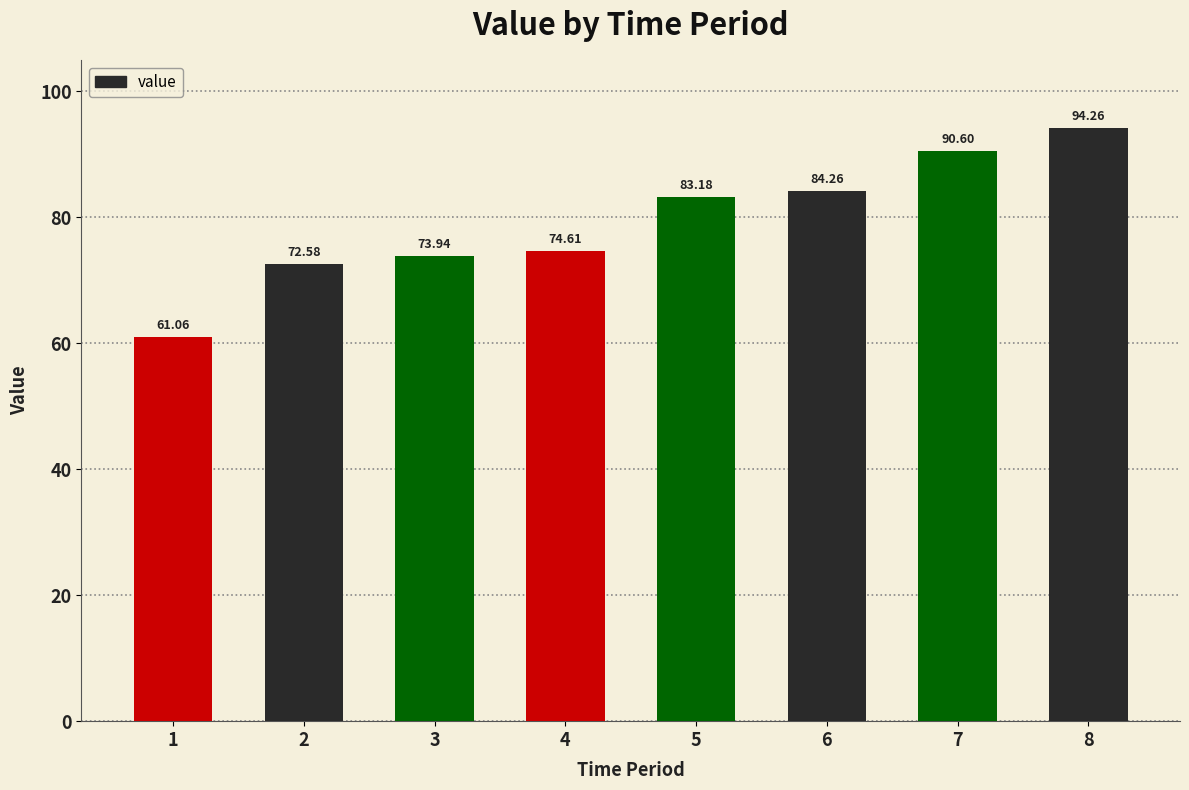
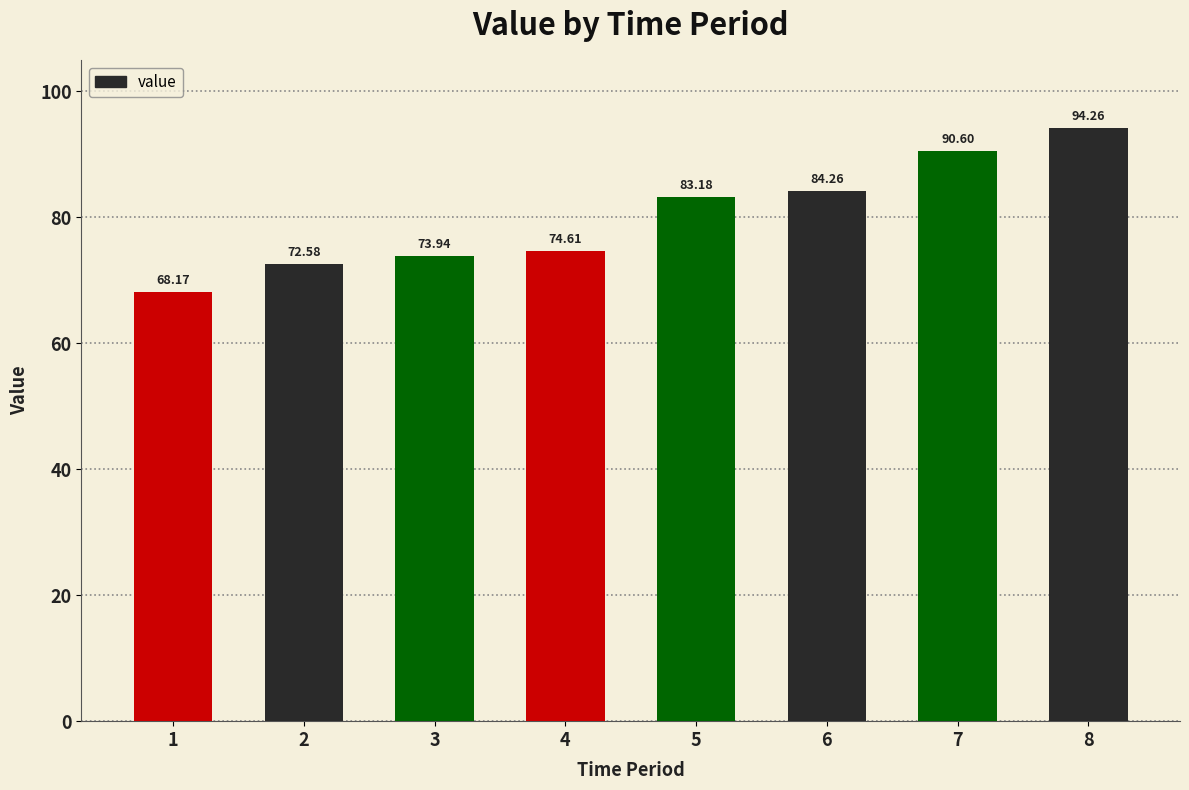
  {
-   "1": 61.06,
+   "1": 68.17,
    "2": 72.58,
    "3": 73.94,
    "4": 74.61,
    "5": 83.18,
    "6": 84.26,
    "7": 90.60,
    "8": 94.26
  }
